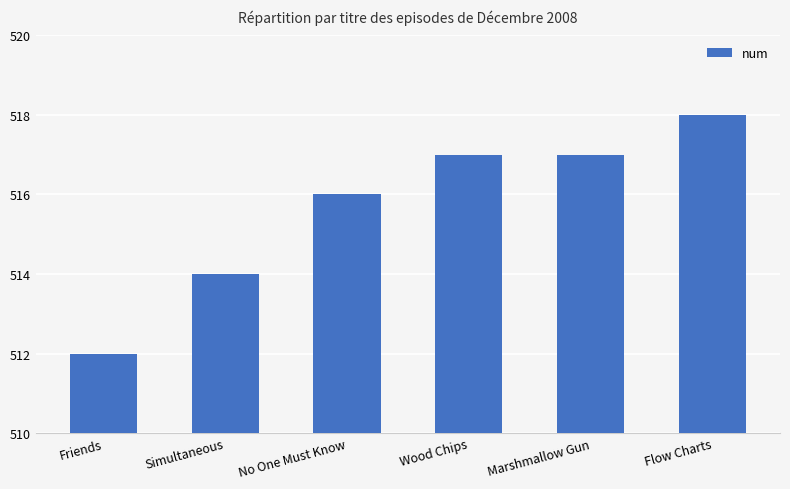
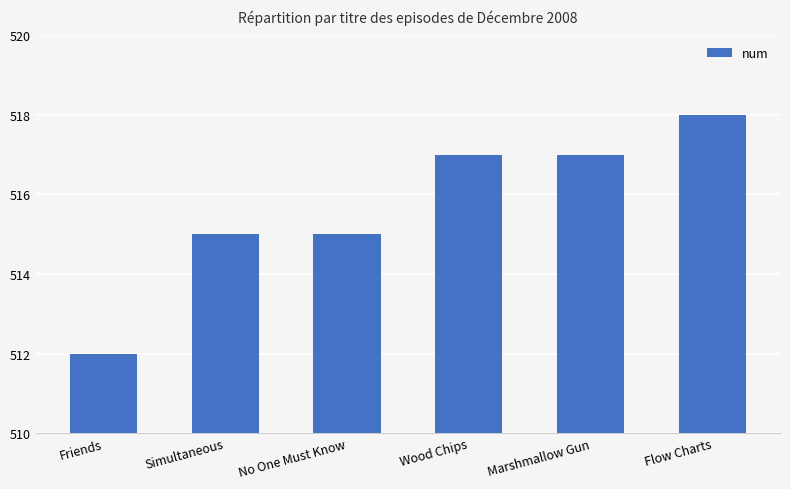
  {
    "Friends": 512,
-   "Simultaneous": 514,
-   "No One Must Know": 516,
+   "Simultaneous": 515,
+   "No One Must Know": 515,
    "Wood Chips": 517,
    "Marshmallow Gun": 517,
    "Flow Charts": 518
  }
